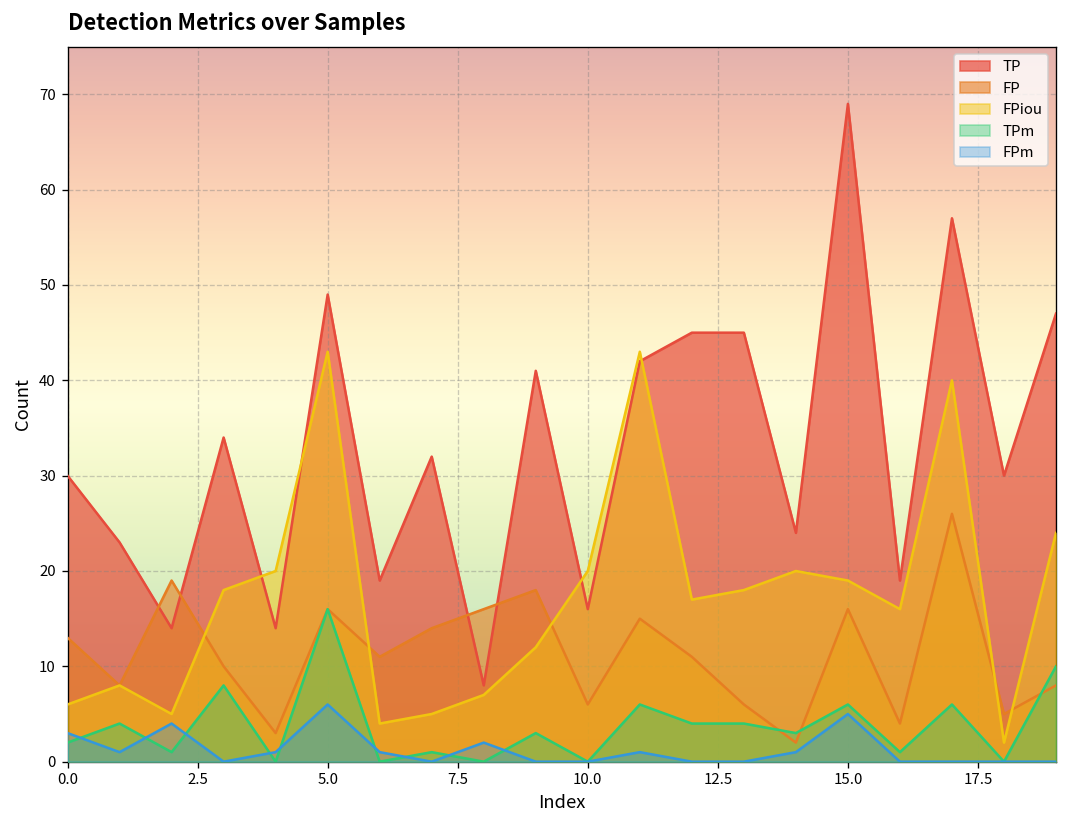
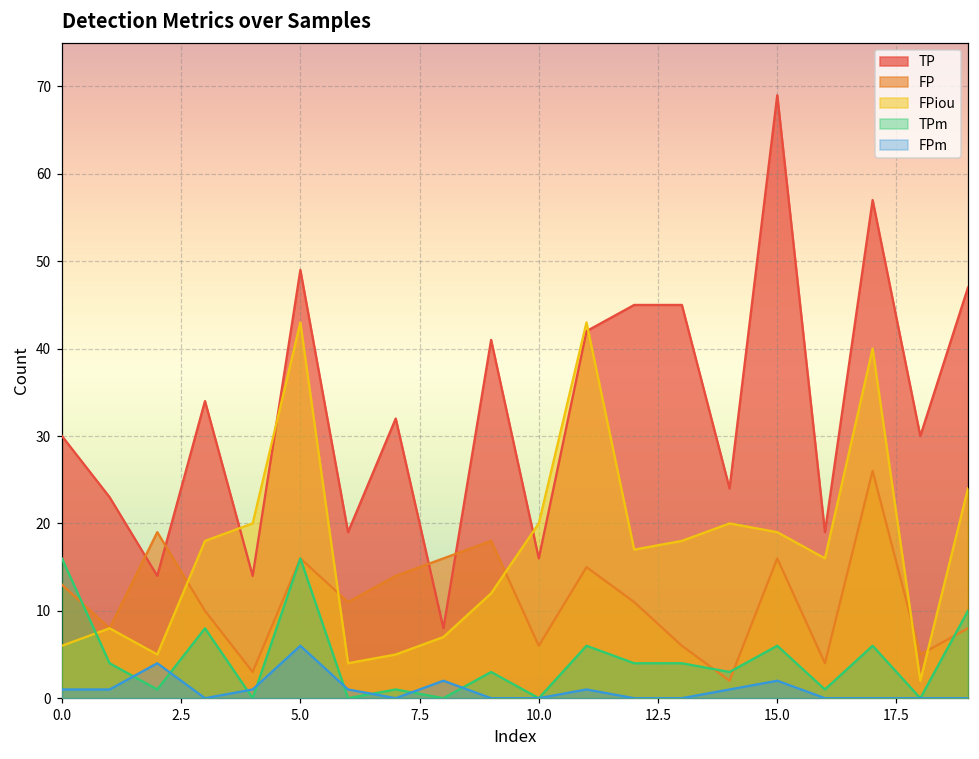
  {
    "FPiou": {
      "0.0": 6,
      "5.0": 43,
      "10.0": 20,
      "15.0": 19
    },
    "TPm": {
-     "0.0": 2,
+     "0.0": 16,
      "15.0": 6
    },
    "FPm": {
-     "0.0": 3,
+     "0.0": 1,
      "5.0": 6,
-     "15.0": 5
+     "15.0": 2
    }
  }
